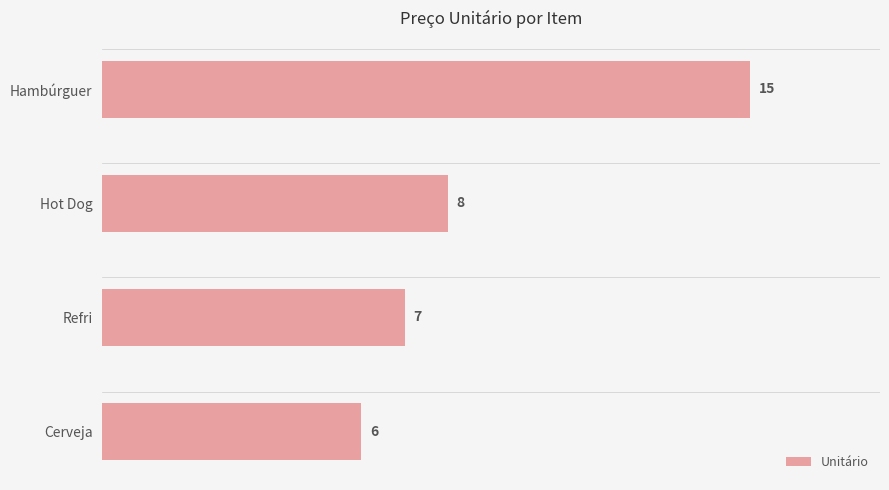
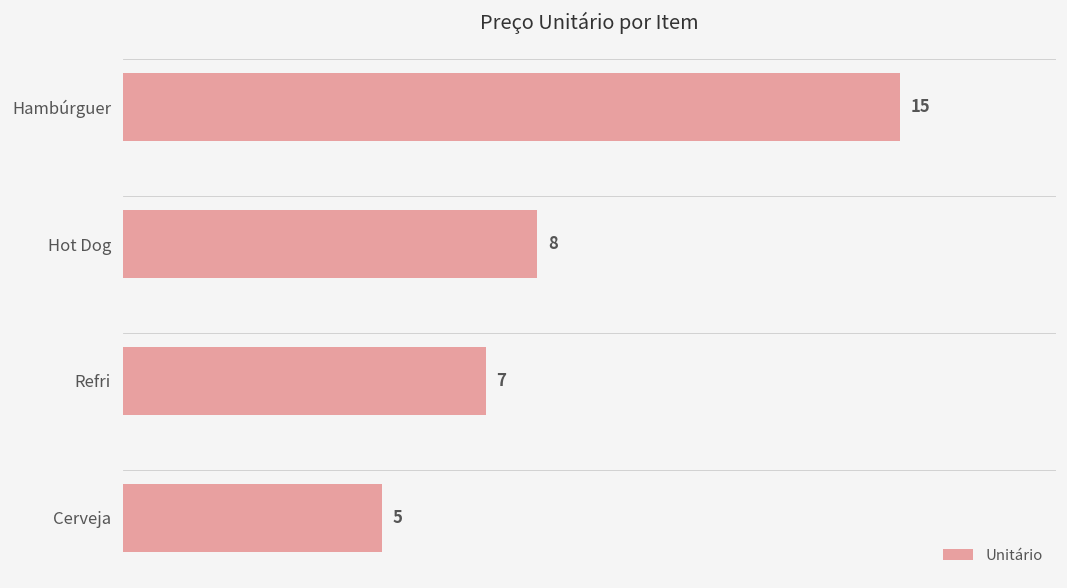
  {
    "Hambúrguer": 15,
    "Hot Dog": 8,
    "Refri": 7,
-   "Cerveja": 6
+   "Cerveja": 5
  }
